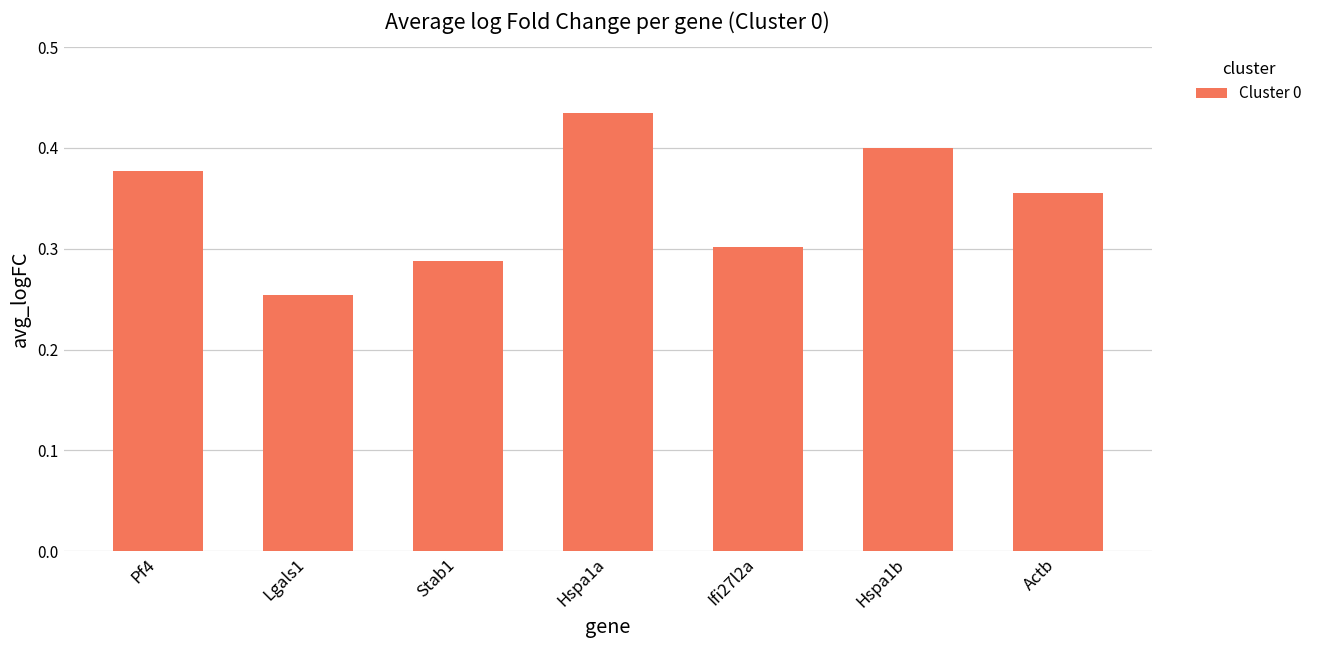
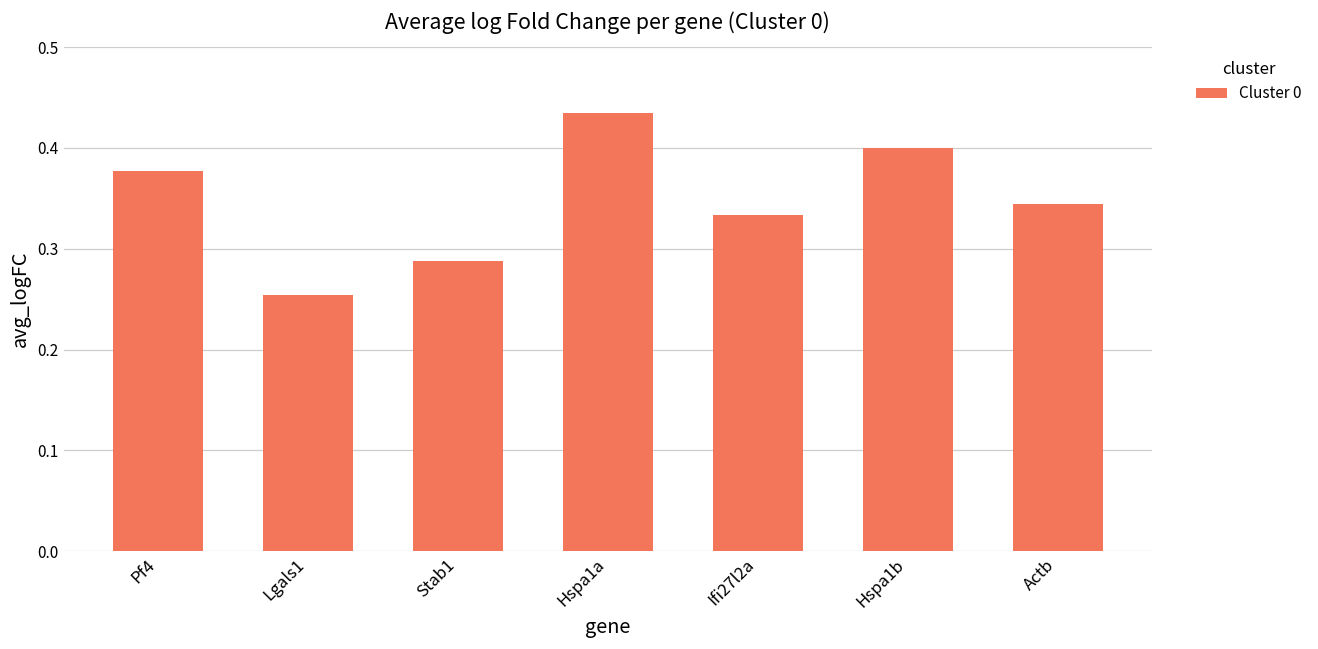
  {
    "Pf4": 0.38,
    "Lgals1": 0.25,
    "Stab1": 0.29,
    "Hspa1a": 0.43,
-   "Ifi27l2a": 0.30,
+   "Ifi27l2a": 0.33,
    "Hspa1b": 0.40,
-   "Actb": 0.36
+   "Actb": 0.34
  }
